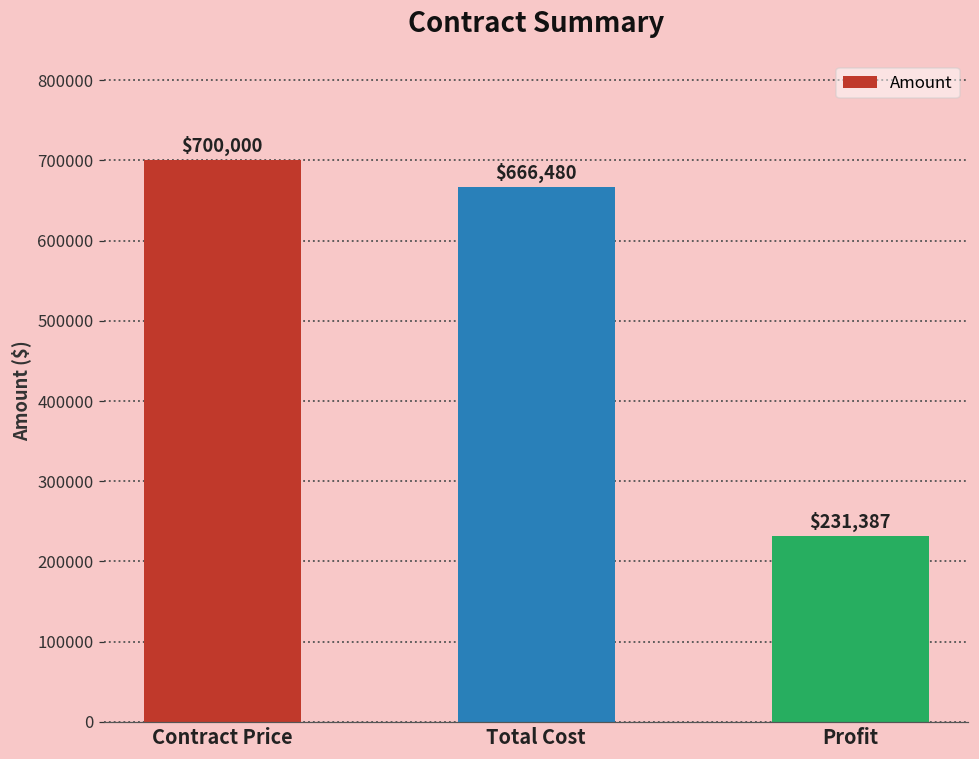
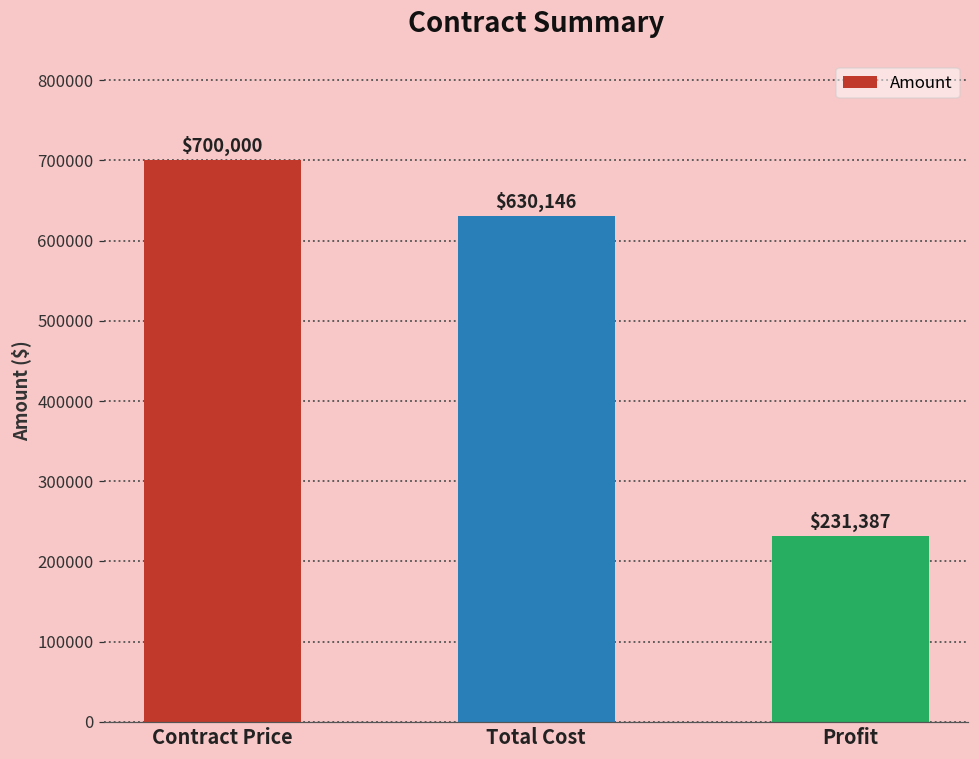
  {
    "Contract Price": "$700,000",
-   "Total Cost": "$666,480",
+   "Total Cost": "$630,146",
    "Profit": "$231,387"
  }
